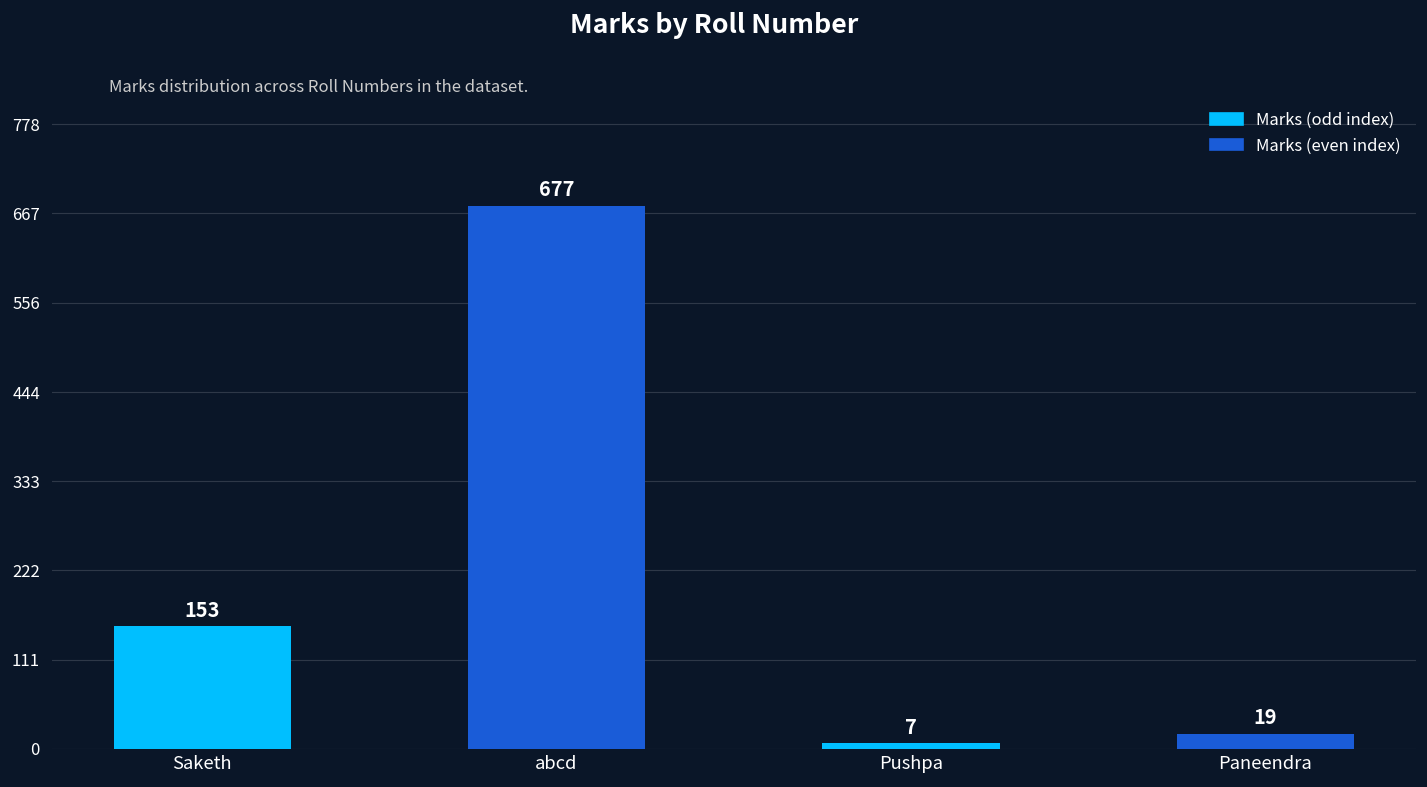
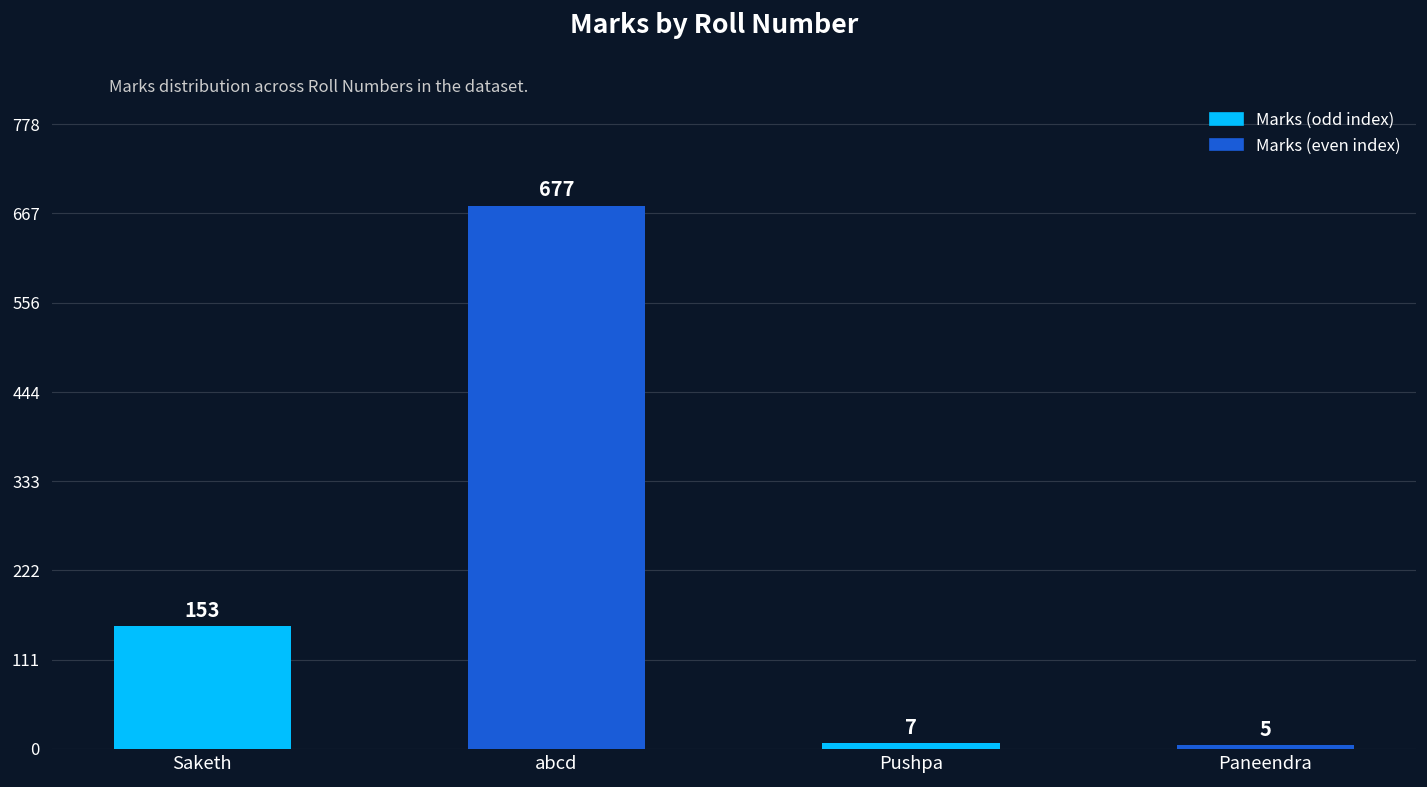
  {
    "Saketh": 153,
    "abcd": 677,
    "Pushpa": 7,
-   "Paneendra": 19
+   "Paneendra": 5
  }
